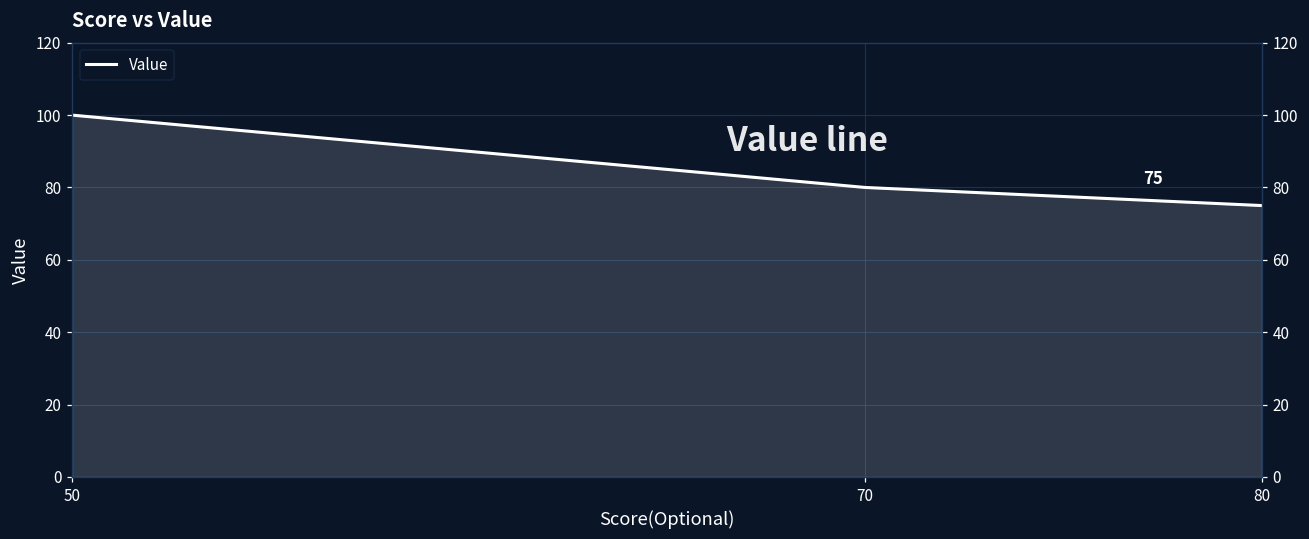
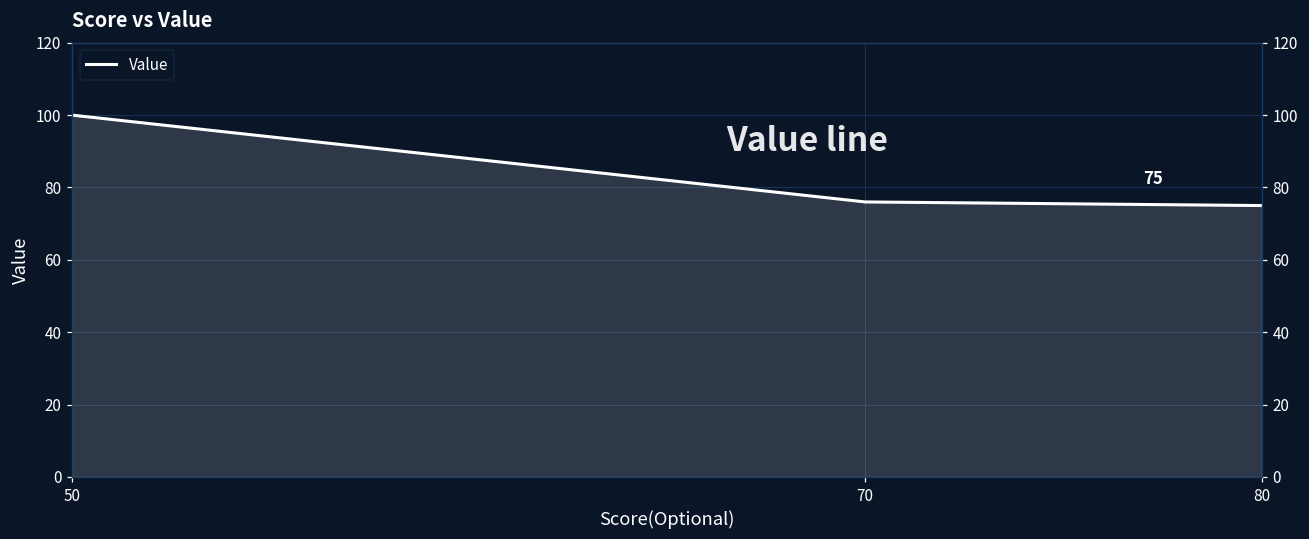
  {
    "50": 100,
-   "70": 80,
+   "70": 76,
    "80": 75
  }
